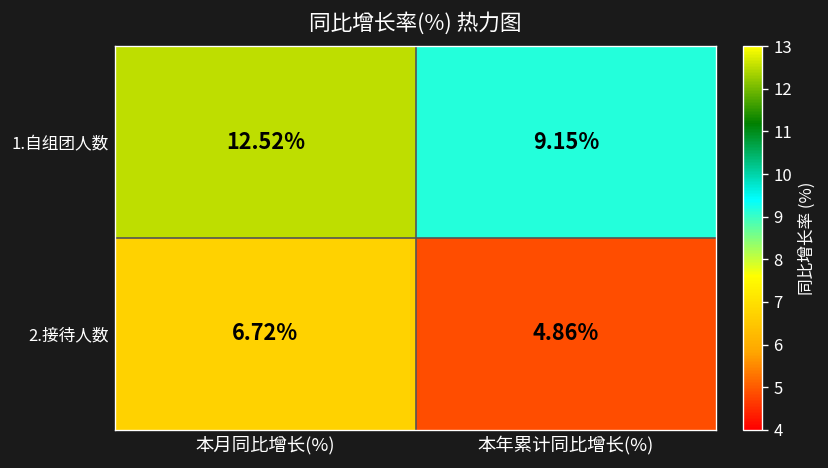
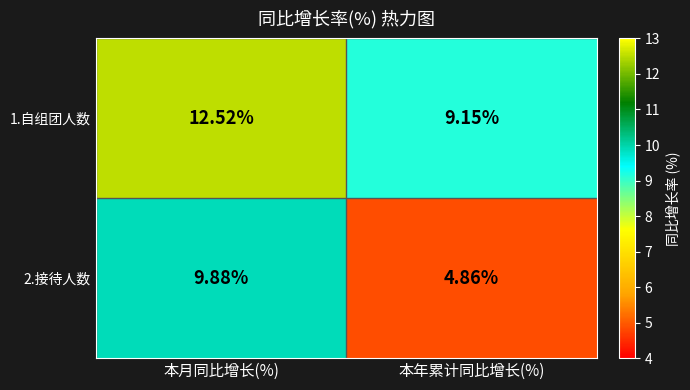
  {
    "1.自组团人数": {
      "本月同比增长(%)": "12.52%",
      "本年累计同比增长(%)": "9.15%"
    },
    "2.接待人数": {
-     "本月同比增长(%)": "6.72%",
+     "本月同比增长(%)": "9.88%",
      "本年累计同比增长(%)": "4.86%"
    }
  }
